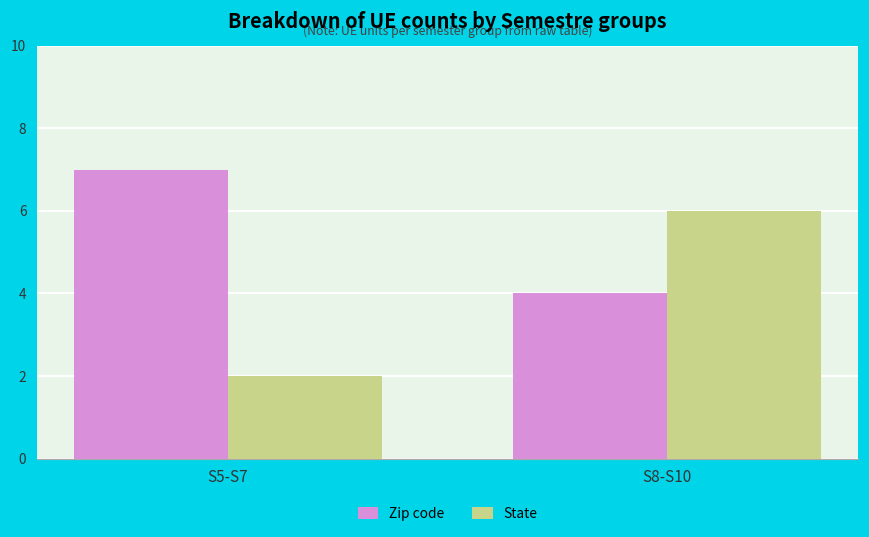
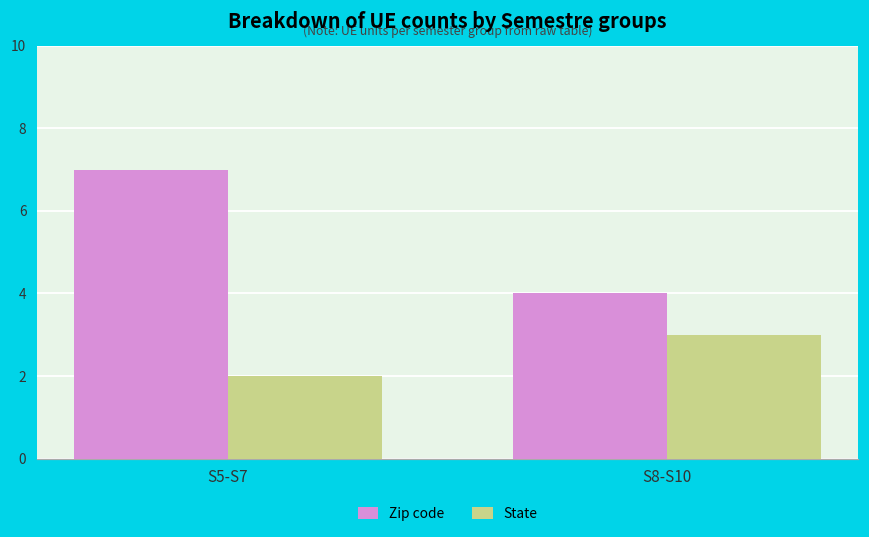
  {
    "Zip code": {
      "S5-S7": 7,
      "S8-S10": 4
    },
    "State": {
      "S5-S7": 2,
-     "S8-S10": 6
+     "S8-S10": 3
    }
  }
